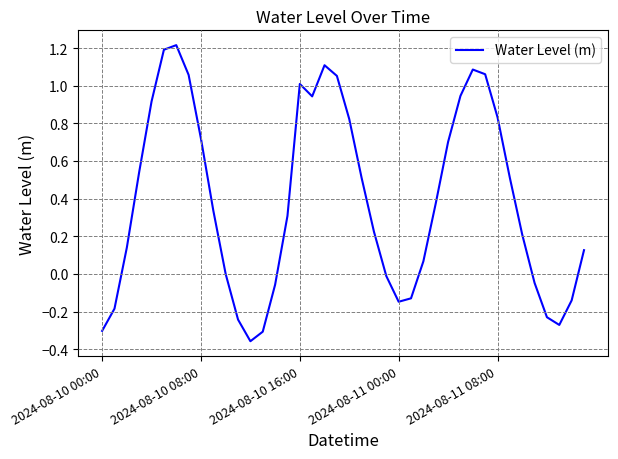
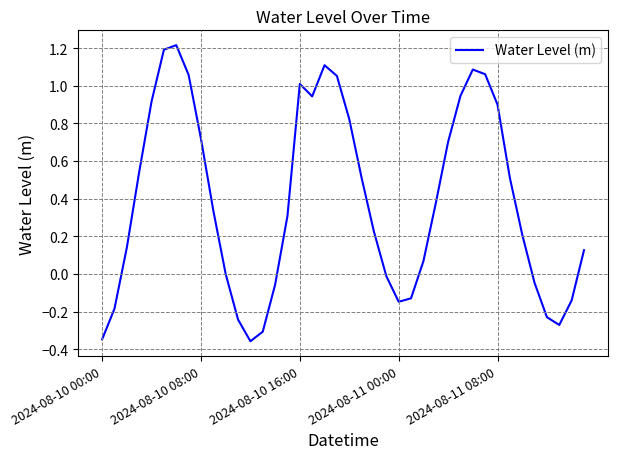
  {
-   "2024-08-10 00:00": -0.30,
+   "2024-08-10 00:00": -0.35,
    "2024-08-10 08:00": 0.72,
    "2024-08-10 16:00": 1.01,
    "2024-08-11 00:00": -0.15,
-   "2024-08-11 08:00": 0.83
+   "2024-08-11 08:00": 0.90
  }
